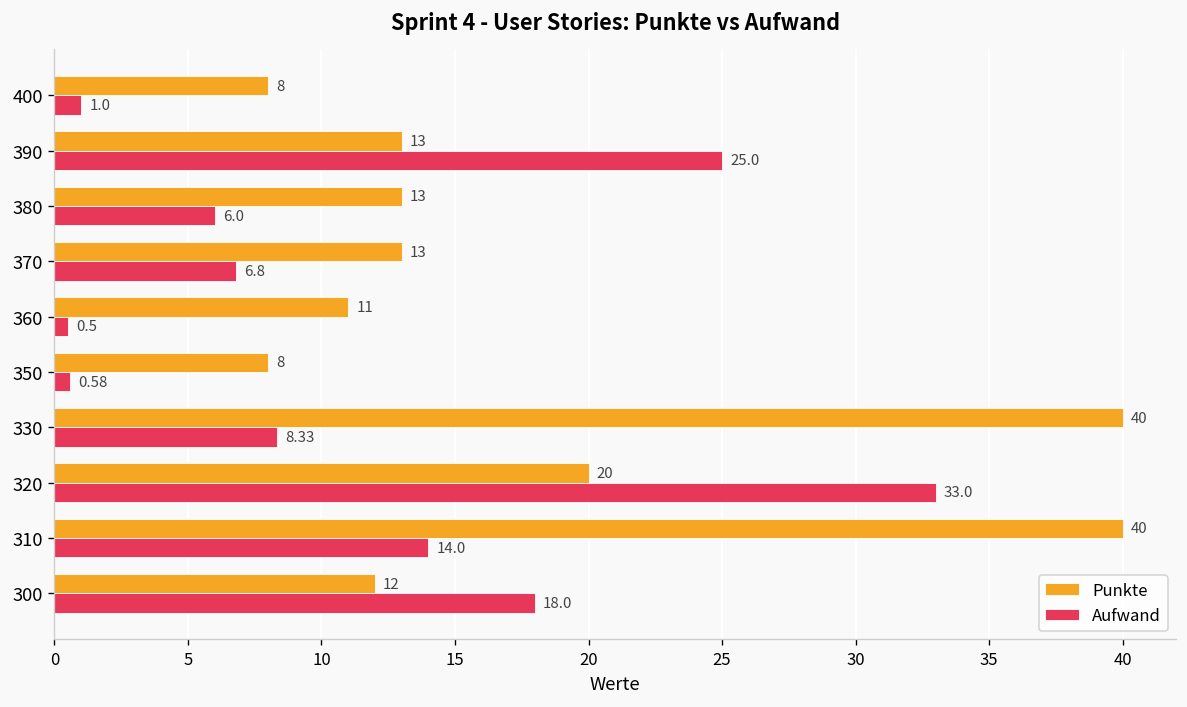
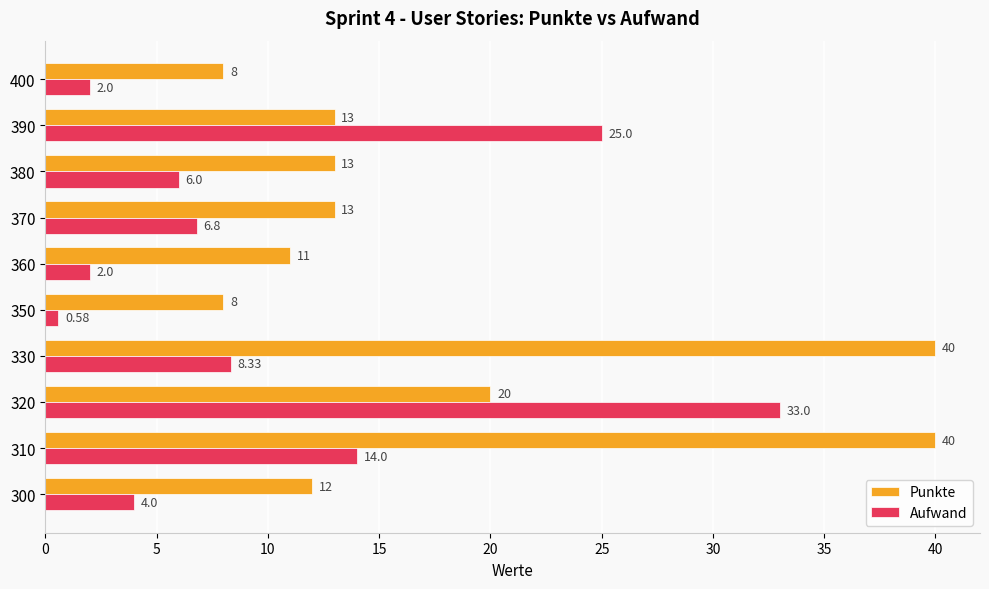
  {
    "Punkte": {
      "400": 8,
      "390": 13,
      "380": 13,
      "370": 13,
      "360": 11,
      "350": 8,
      "330": 40,
      "320": 20,
      "310": 40,
      "300": 12
    },
    "Aufwand": {
-     "400": 1.0,
+     "400": 2.0,
      "390": 25.0,
      "380": 6.0,
      "370": 6.8,
-     "360": 0.5,
+     "360": 2.0,
      "350": 0.58,
      "330": 8.33,
      "320": 33.0,
      "310": 14.0,
-     "300": 18.0
+     "300": 4.0
    }
  }
